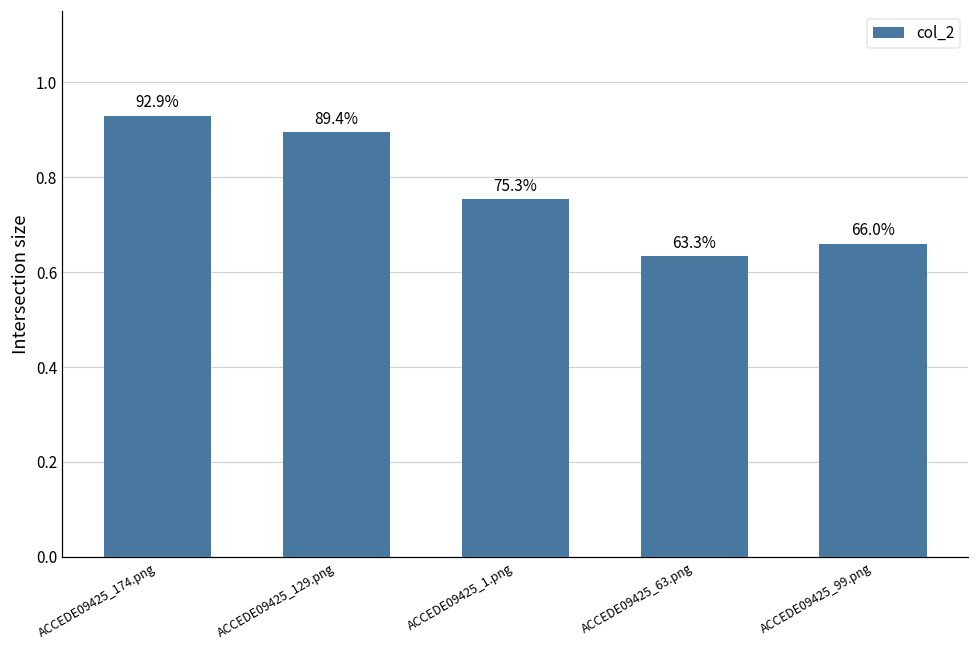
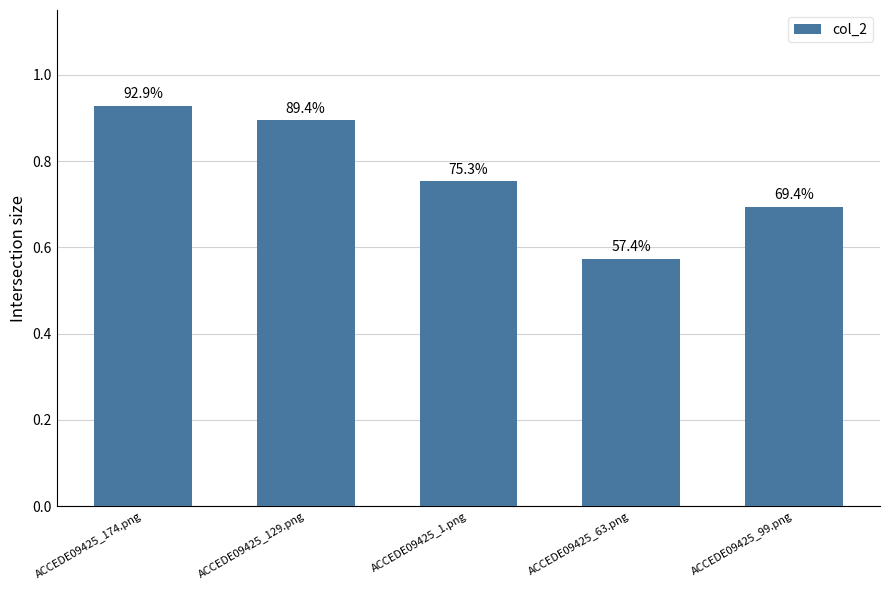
  {
    "ACCEDE09425_174.png": "92.9%",
    "ACCEDE09425_129.png": "89.4%",
    "ACCEDE09425_1.png": "75.3%",
-   "ACCEDE09425_63.png": "63.3%",
-   "ACCEDE09425_99.png": "66.0%"
+   "ACCEDE09425_63.png": "57.4%",
+   "ACCEDE09425_99.png": "69.4%"
  }
